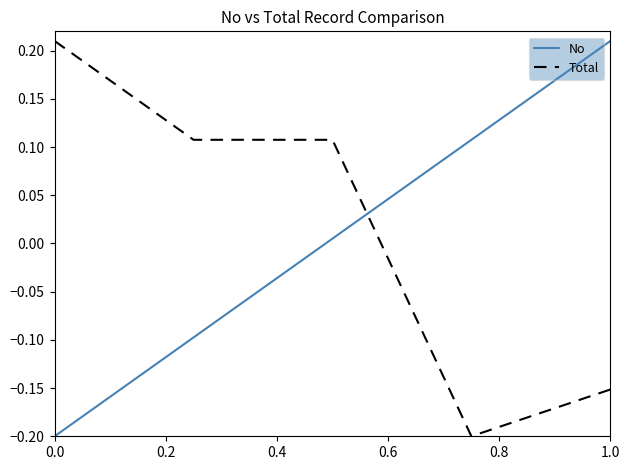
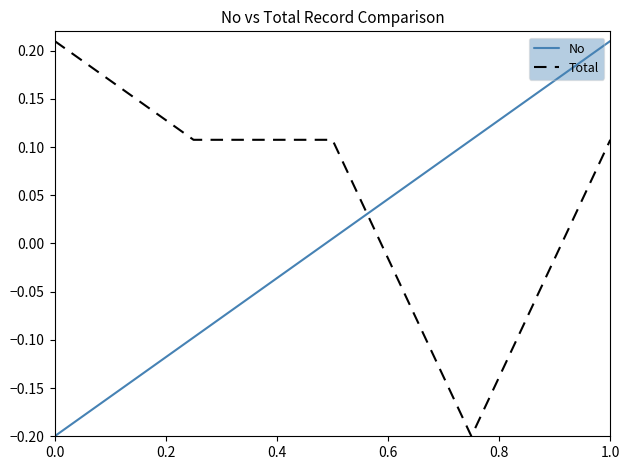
  {
    "No": {
      "0.0": -0.20,
      "1.0": 0.21
    },
    "Total": {
      "0.0": 0.21,
-     "1.0": -0.15
+     "1.0": 0.11
    }
  }
